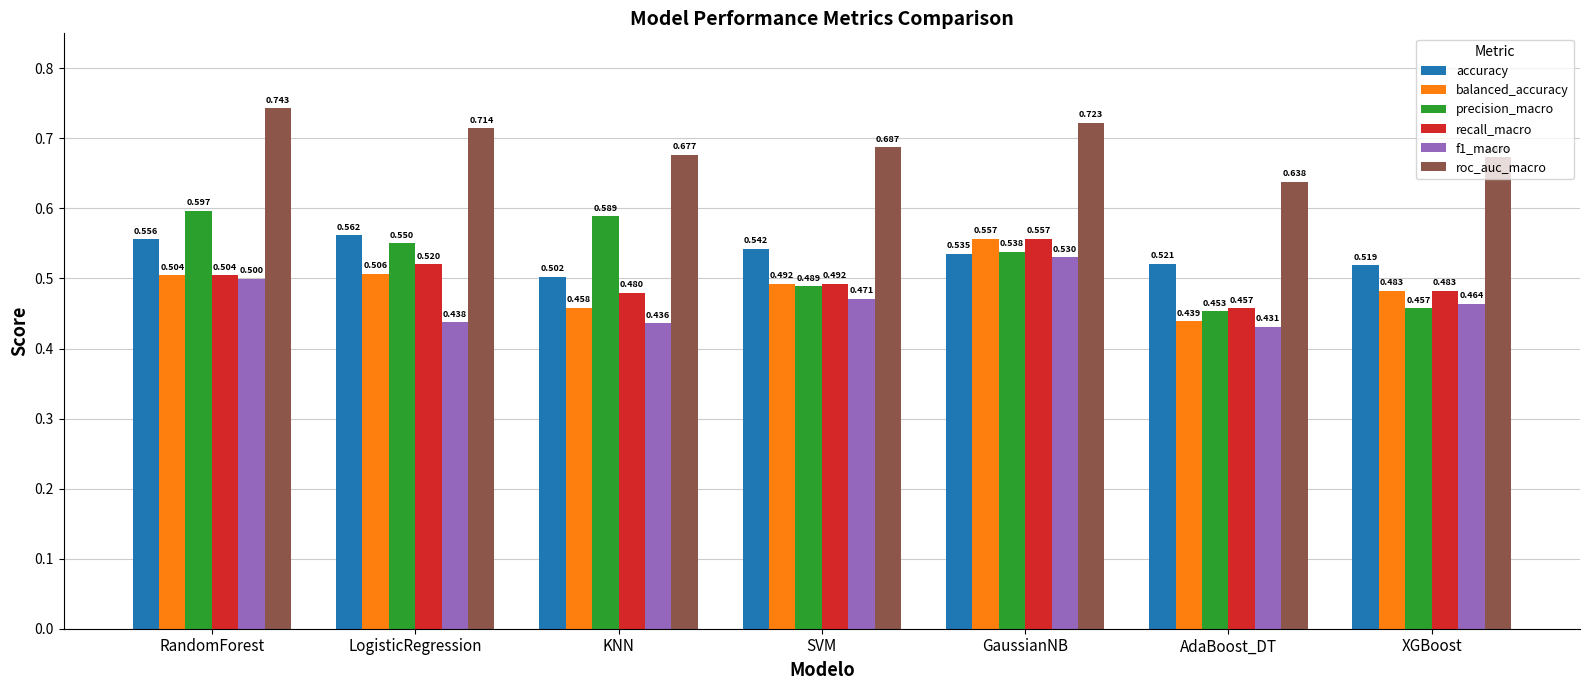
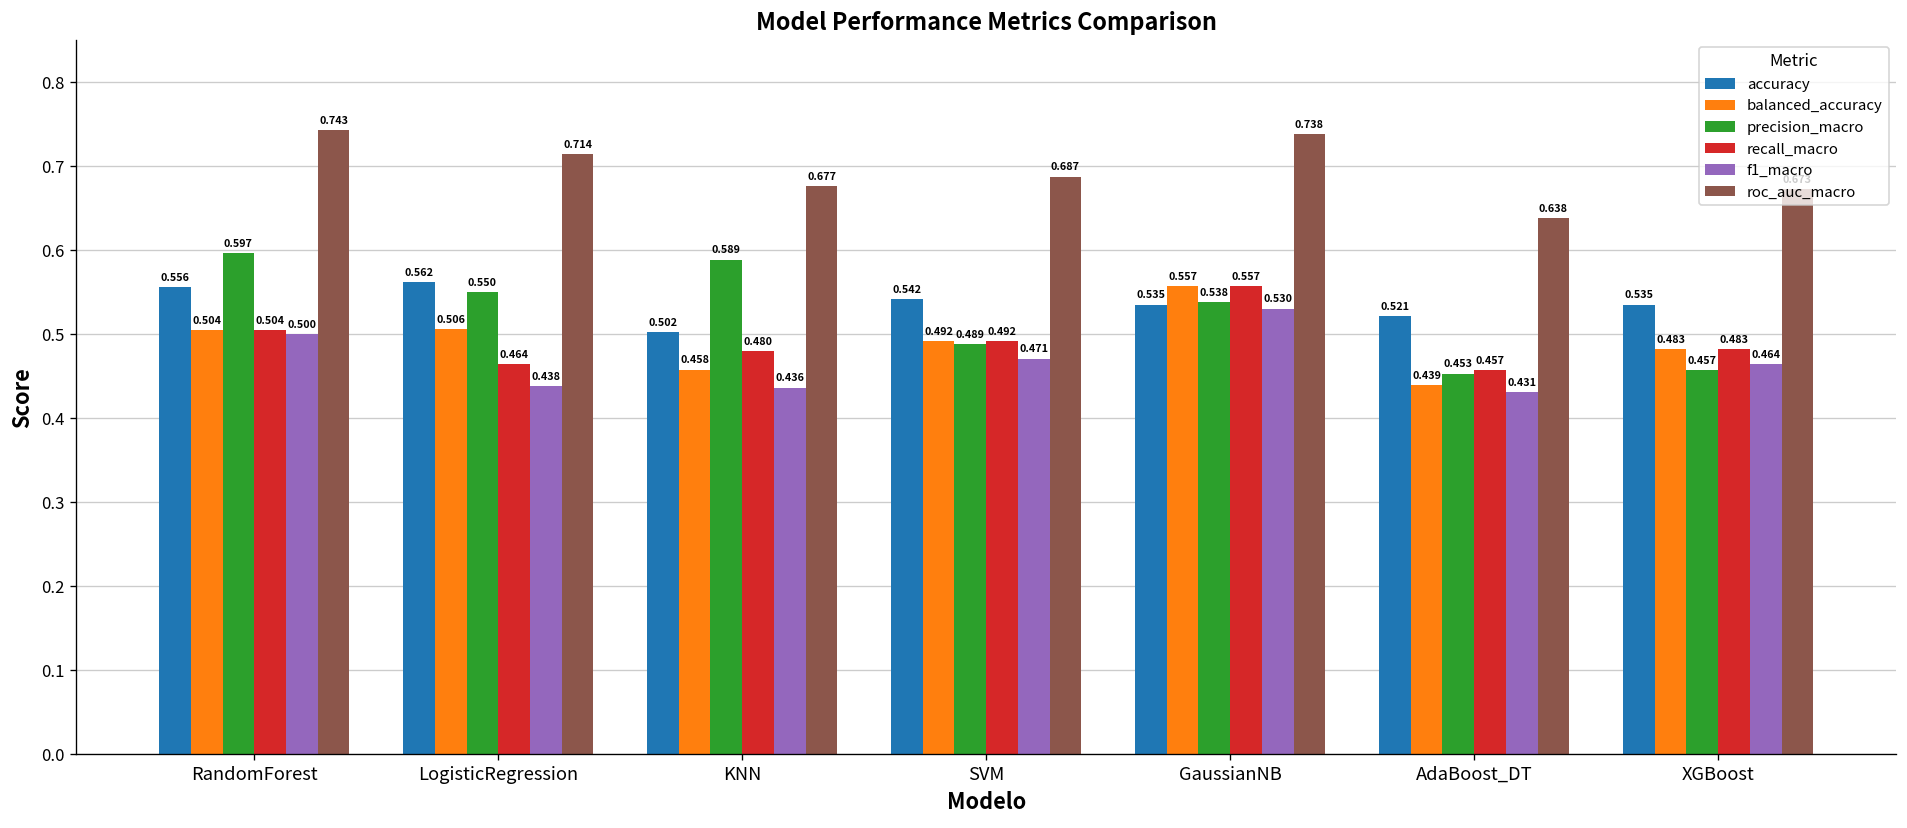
  {
    "accuracy": {
      "RandomForest": 0.556,
      "LogisticRegression": 0.562,
      "KNN": 0.502,
      "SVM": 0.542,
      "GaussianNB": 0.535,
      "AdaBoost_DT": 0.521,
-     "XGBoost": 0.519
+     "XGBoost": 0.535
    },
    "balanced_accuracy": {
      "RandomForest": 0.504,
      "LogisticRegression": 0.506,
      "KNN": 0.458,
      "SVM": 0.492,
      "GaussianNB": 0.557,
      "AdaBoost_DT": 0.439,
      "XGBoost": 0.483
    },
    "precision_macro": {
      "RandomForest": 0.597,
      "LogisticRegression": 0.550,
      "KNN": 0.589,
      "SVM": 0.489,
      "GaussianNB": 0.538,
      "AdaBoost_DT": 0.453,
      "XGBoost": 0.457
    },
    "recall_macro": {
      "RandomForest": 0.504,
-     "LogisticRegression": 0.520,
+     "LogisticRegression": 0.464,
      "KNN": 0.480,
      "SVM": 0.492,
      "GaussianNB": 0.557,
      "AdaBoost_DT": 0.457,
      "XGBoost": 0.483
    },
    "f1_macro": {
      "RandomForest": 0.500,
      "LogisticRegression": 0.438,
      "KNN": 0.436,
      "SVM": 0.471,
      "GaussianNB": 0.530,
      "AdaBoost_DT": 0.431,
      "XGBoost": 0.464
    },
    "roc_auc_macro": {
      "RandomForest": 0.743,
      "LogisticRegression": 0.714,
      "KNN": 0.677,
      "SVM": 0.687,
-     "GaussianNB": 0.723,
+     "GaussianNB": 0.738,
      "AdaBoost_DT": 0.638
    }
  }
